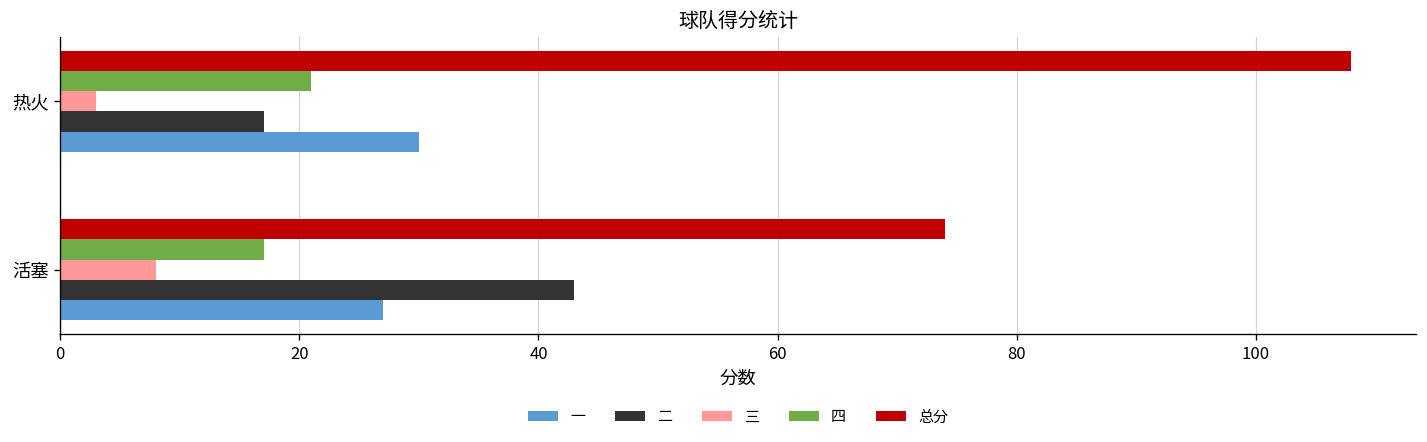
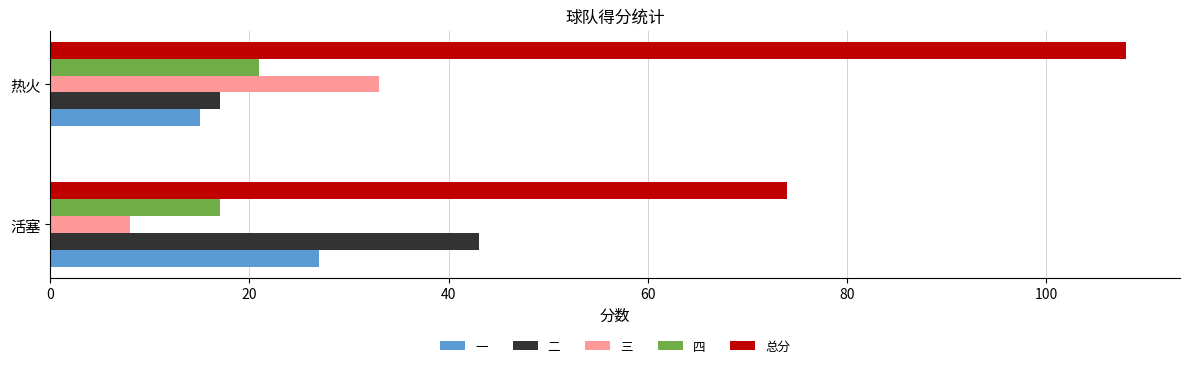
  {
    "一": {
-     "热火": 30,
+     "热火": 15,
      "活塞": 27
    },
    "二": {
      "热火": 17,
      "活塞": 43
    },
    "三": {
-     "热火": 3,
+     "热火": 33,
      "活塞": 8
    },
    "四": {
      "热火": 21,
      "活塞": 17
    },
    "总分": {
      "热火": 108,
      "活塞": 74
    }
  }
